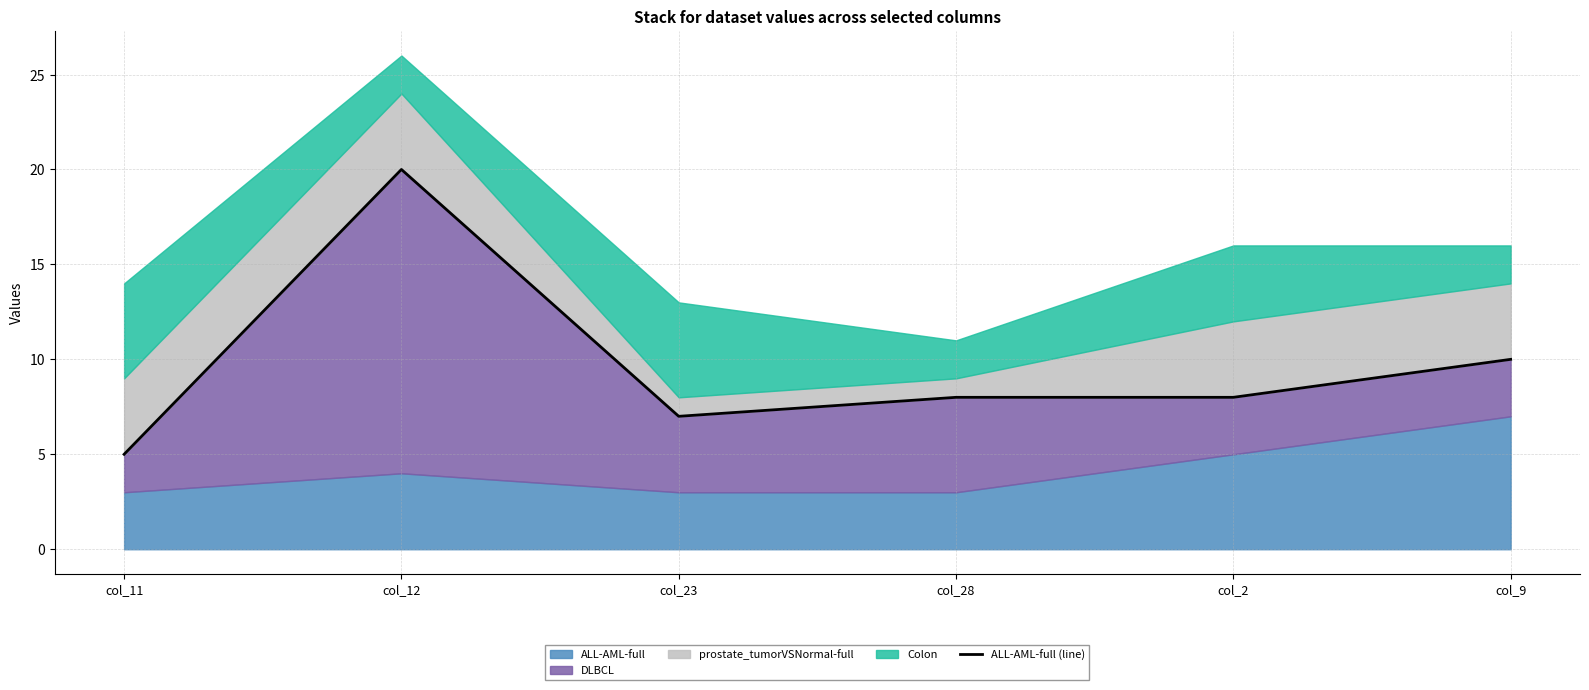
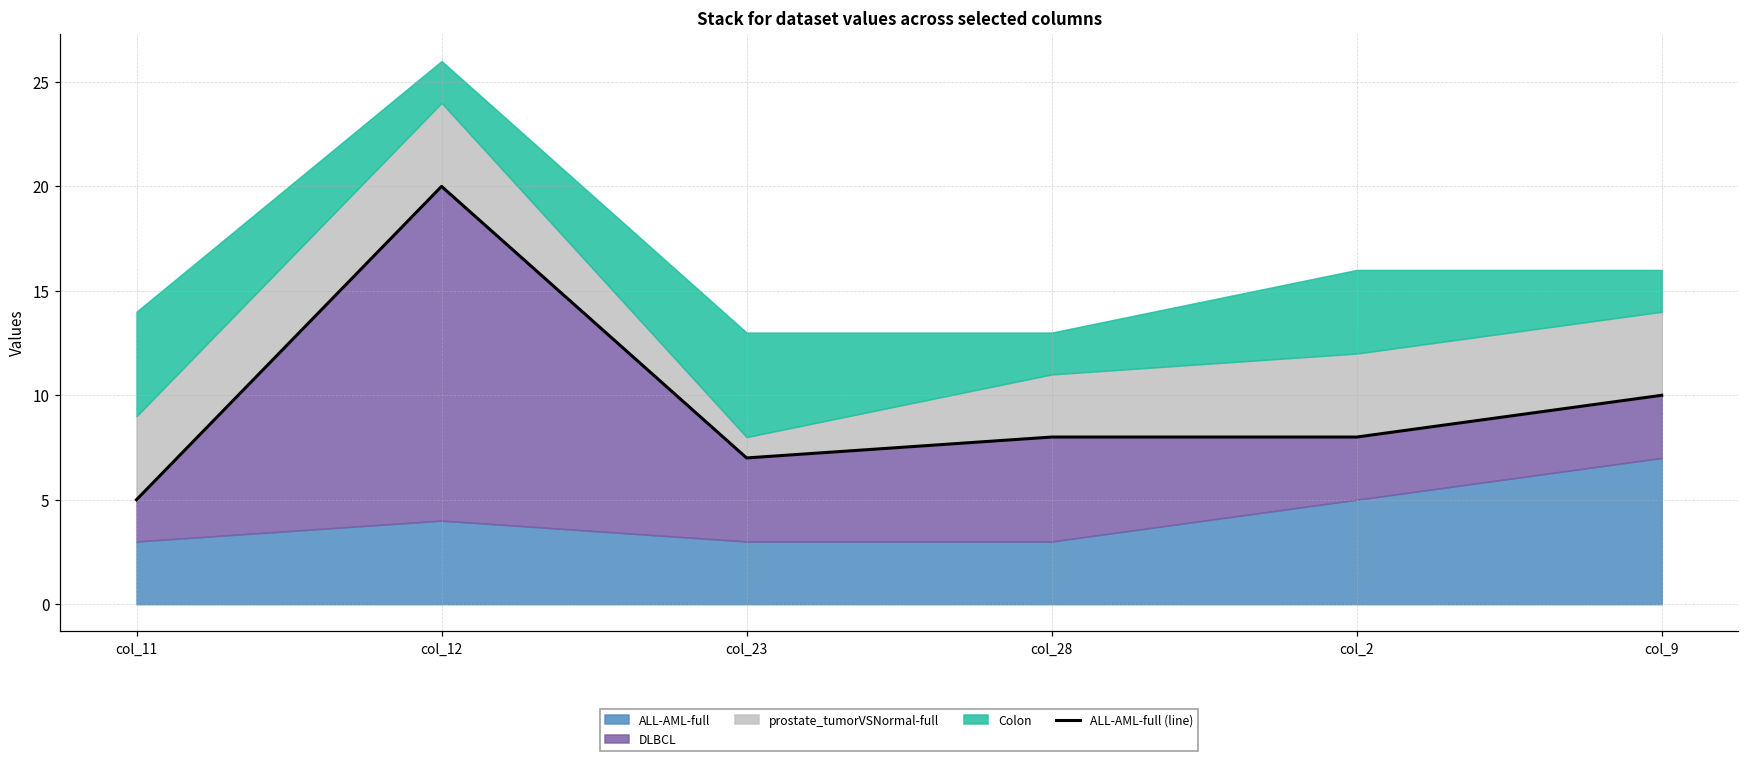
  {
    "ALL-AML-full": {
      "col_11": 3,
      "col_12": 4,
      "col_23": 3,
      "col_28": 3,
      "col_2": 5,
      "col_9": 7
    },
    "DLBCL": {
      "col_11": 2,
      "col_12": 16,
      "col_23": 4,
      "col_28": 5,
      "col_2": 3,
      "col_9": 3
    },
    "prostate_tumorVSNormal-full": {
      "col_11": 4,
      "col_12": 4,
      "col_23": 1,
-     "col_28": 1,
+     "col_28": 3,
      "col_2": 4,
      "col_9": 4
    },
    "Colon": {
      "col_11": 5,
      "col_12": 2,
      "col_23": 5,
      "col_28": 2,
      "col_2": 4,
      "col_9": 2
    }
  }
